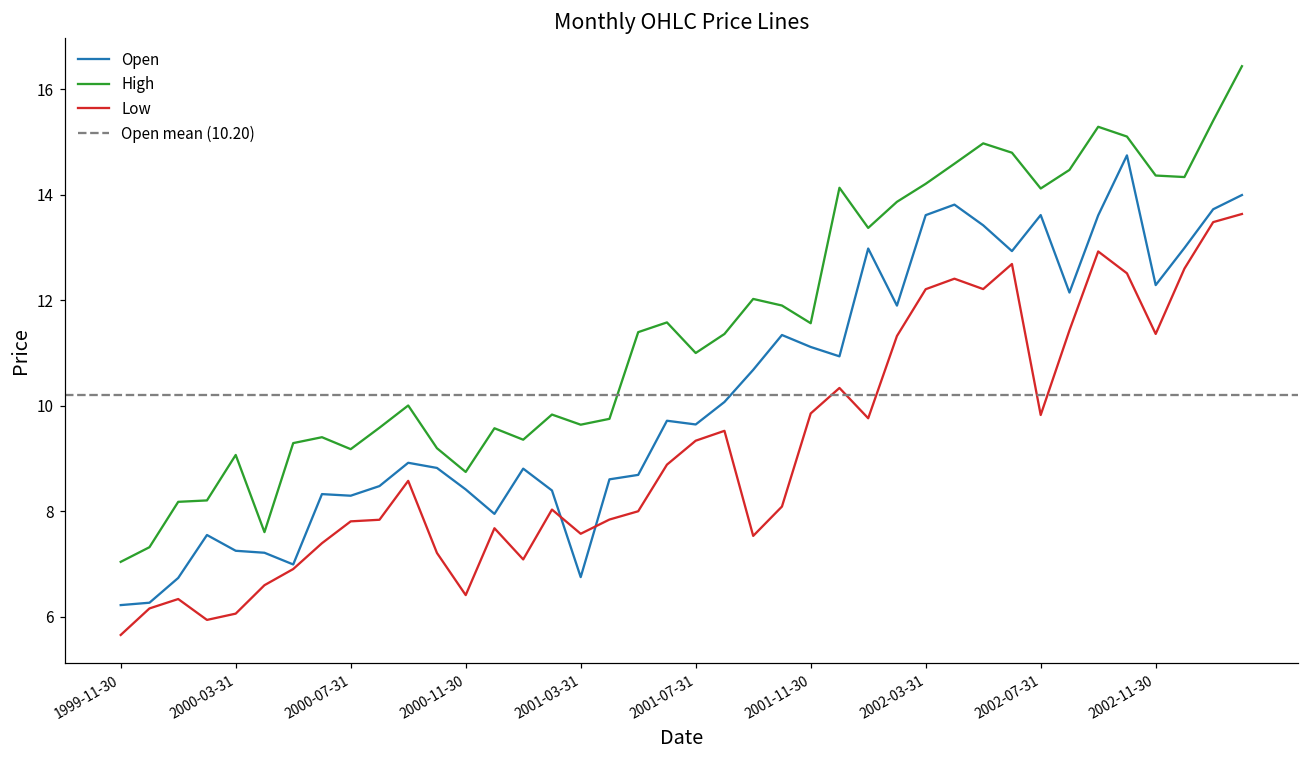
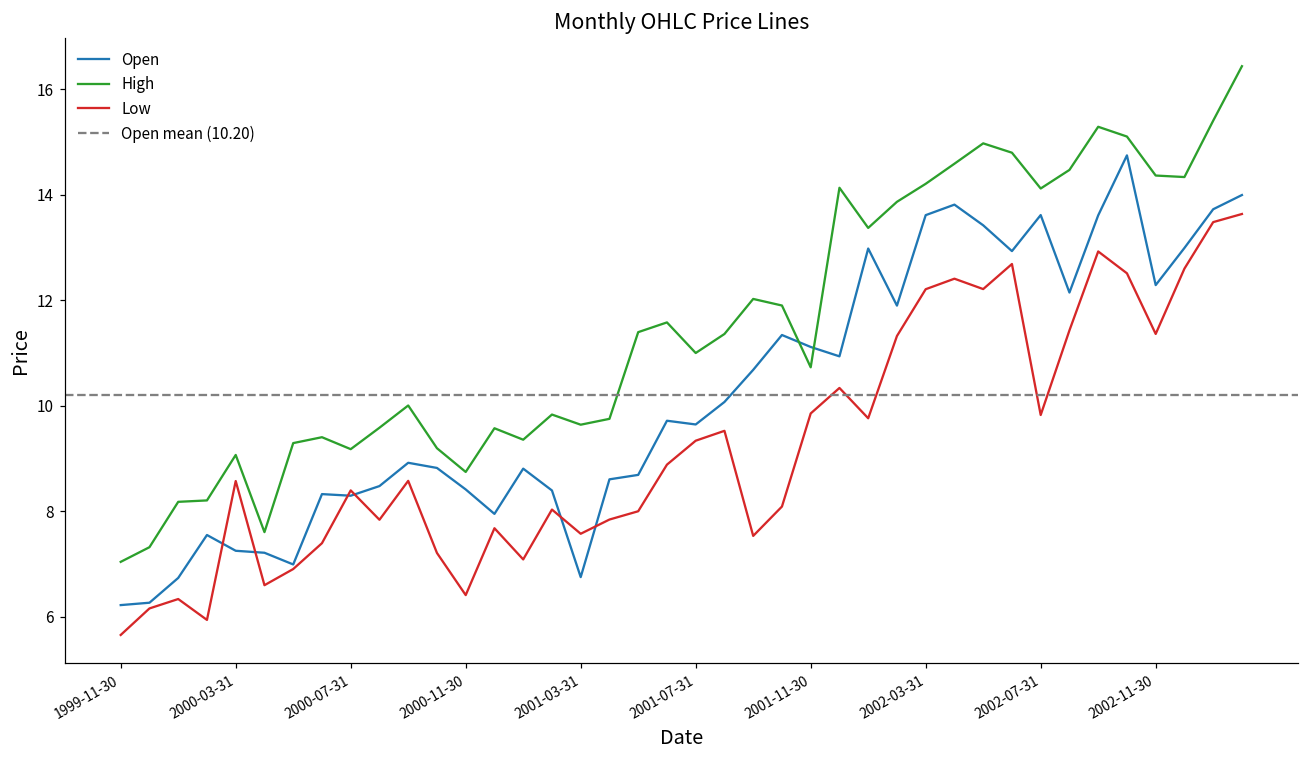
  {
    "Open": {
      "1999-11-30": 6.2,
      "2000-03-31": 7.3,
      "2000-07-31": 8.3,
      "2000-11-30": 8.4,
      "2001-03-31": 6.8,
      "2001-07-31": 9.6,
      "2001-11-30": 11.1,
      "2002-03-31": 13.6,
      "2002-07-31": 13.6,
      "2002-11-30": 12.3
    },
    "High": {
      "1999-11-30": 7.0,
      "2000-03-31": 9.1,
      "2000-07-31": 9.2,
      "2000-11-30": 8.7,
      "2001-03-31": 9.6,
      "2001-07-31": 11.0,
-     "2001-11-30": 11.6,
+     "2001-11-30": 10.7,
      "2002-03-31": 14.2,
      "2002-07-31": 14.1,
      "2002-11-30": 14.4
    },
    "Low": {
      "1999-11-30": 5.7,
-     "2000-03-31": 6.1,
-     "2000-07-31": 7.8,
+     "2000-03-31": 8.6,
+     "2000-07-31": 8.4,
      "2000-11-30": 6.4,
      "2001-03-31": 7.6,
      "2001-07-31": 9.3,
      "2001-11-30": 9.9,
      "2002-03-31": 12.2,
      "2002-07-31": 9.8,
      "2002-11-30": 11.4
    }
  }
